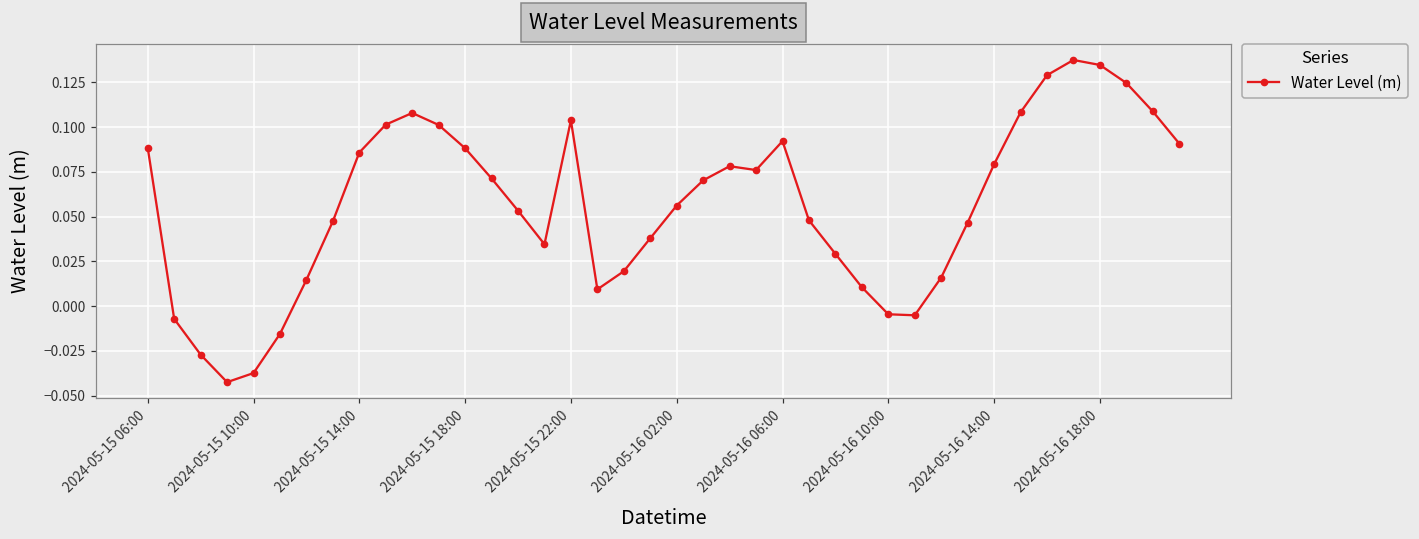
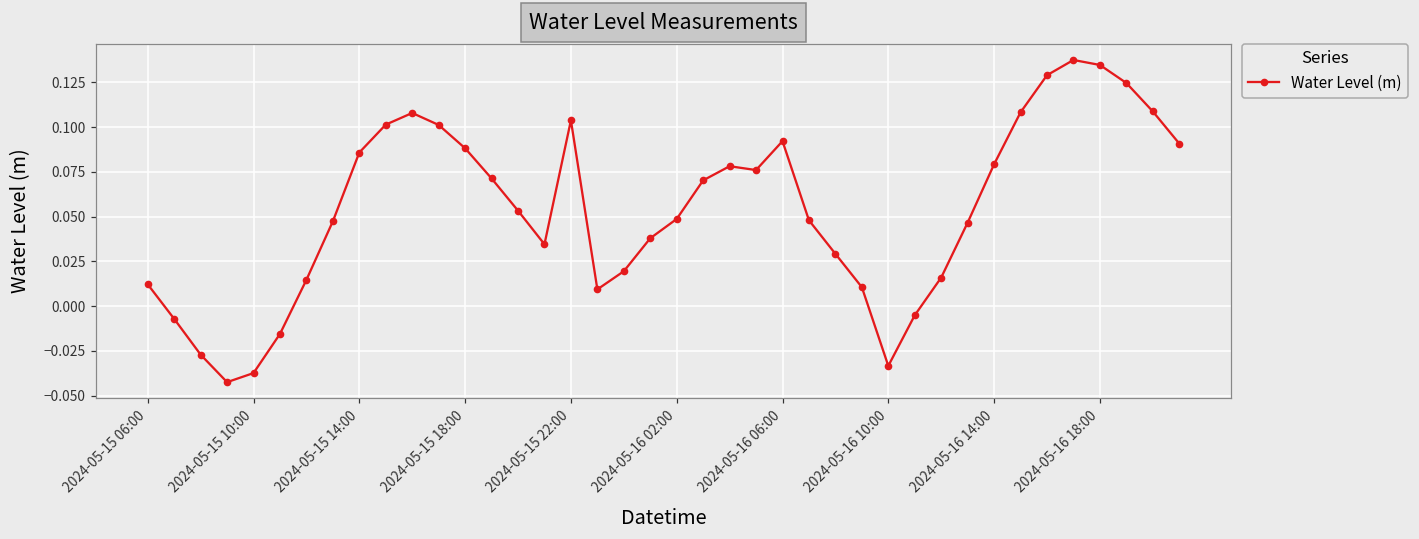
  {
-   "2024-05-15 06:00": 0.088,
+   "2024-05-15 06:00": 0.012,
    "2024-05-15 10:00": -0.037,
    "2024-05-15 14:00": 0.086,
    "2024-05-15 18:00": 0.088,
    "2024-05-15 22:00": 0.104,
-   "2024-05-16 02:00": 0.056,
+   "2024-05-16 02:00": 0.049,
    "2024-05-16 06:00": 0.092,
-   "2024-05-16 10:00": -0.005,
+   "2024-05-16 10:00": -0.033,
    "2024-05-16 14:00": 0.079,
    "2024-05-16 18:00": 0.135
  }
